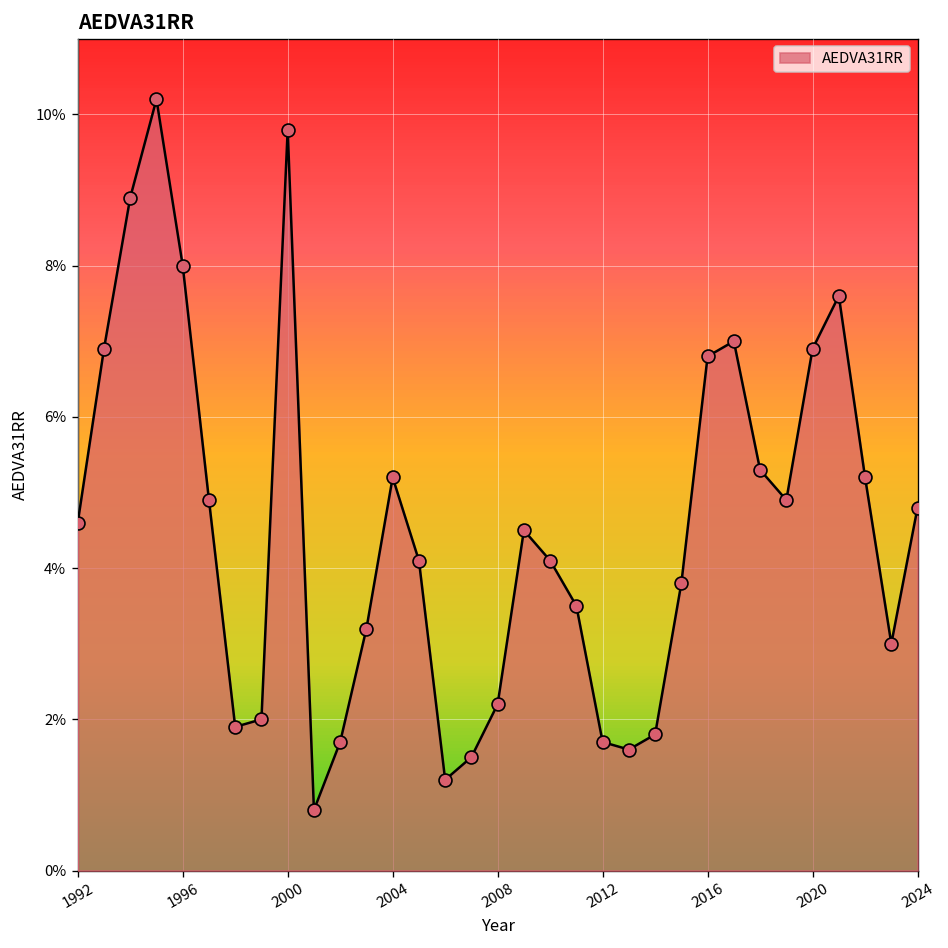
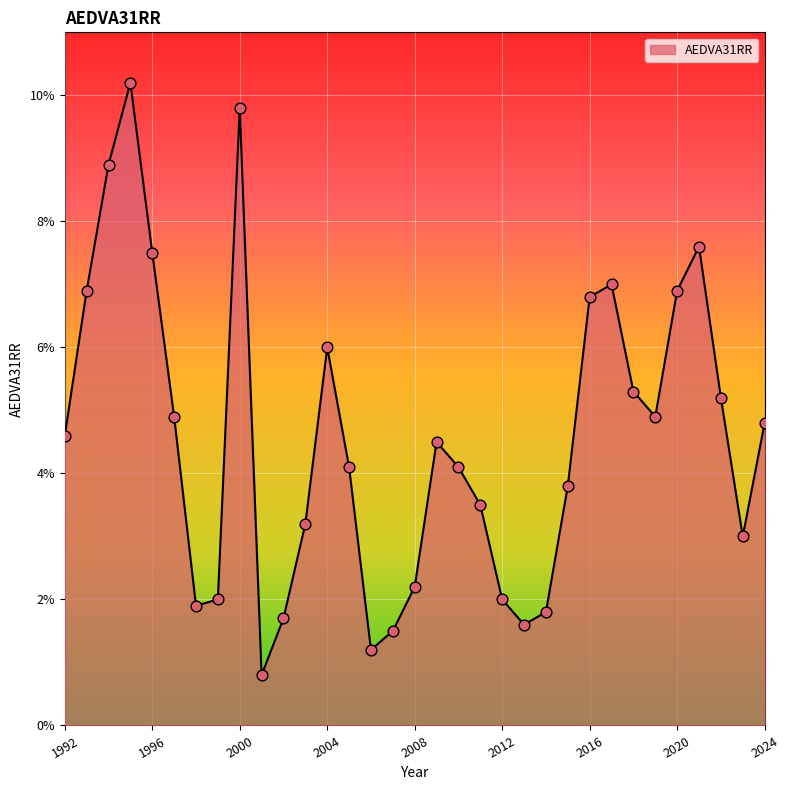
  {
    "1992": "4.6%",
-   "1996": "8.0%",
+   "1996": "7.5%",
    "2000": "9.8%",
-   "2004": "5.2%",
+   "2004": "6.0%",
    "2008": "2.2%",
-   "2012": "1.7%",
+   "2012": "2.0%",
    "2016": "6.8%",
    "2020": "6.9%",
    "2024": "4.8%"
  }
